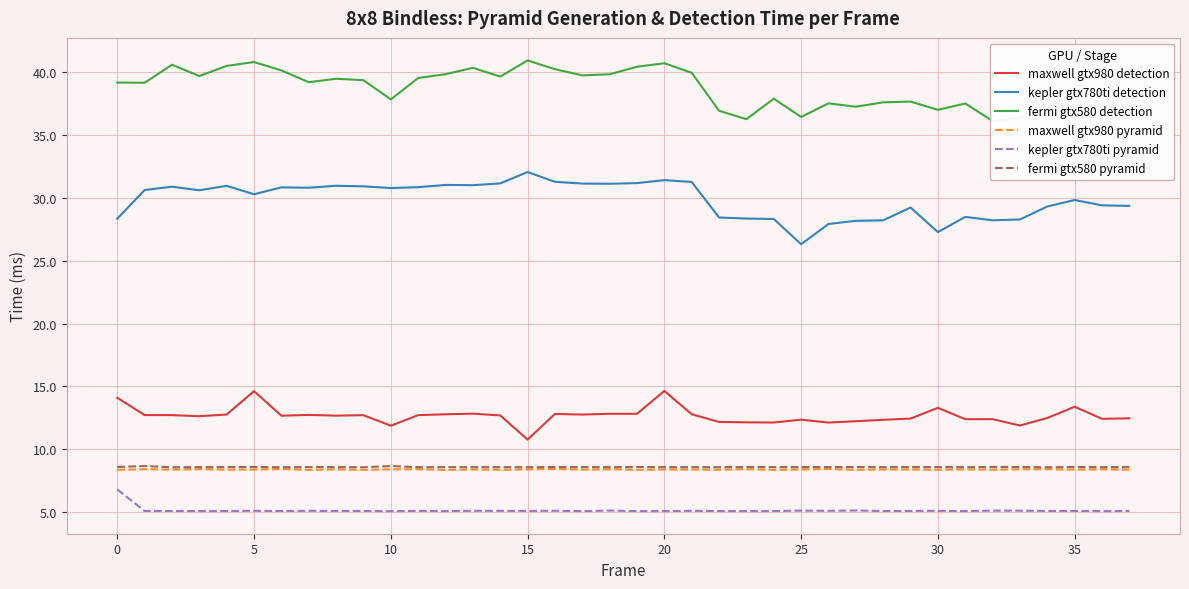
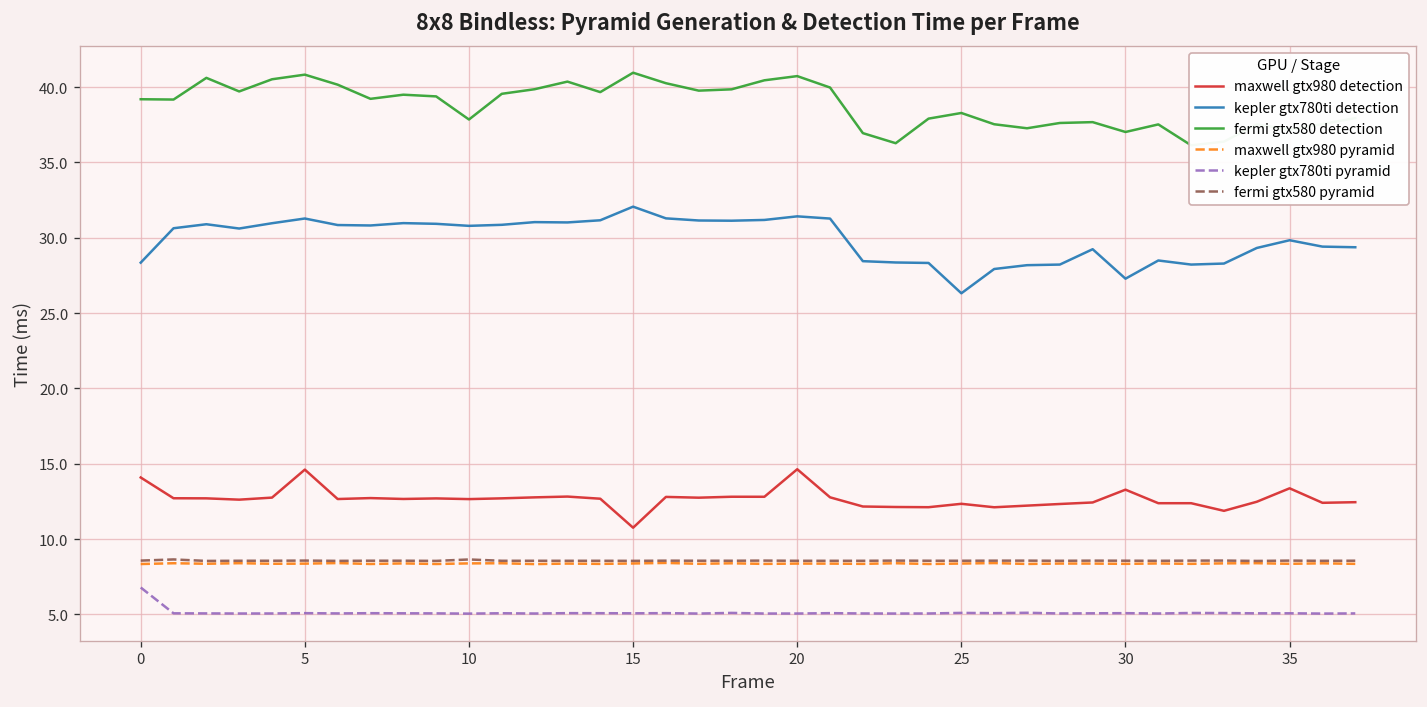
  {
    "maxwell gtx980 detection": {
      "0": 14.1,
      "5": 14.6,
-     "10": 11.9,
+     "10": 12.7,
      "15": 10.8,
      "20": 14.6,
      "25": 12.3,
      "30": 13.3,
      "35": 13.4
    },
    "kepler gtx780ti detection": {
      "0": 28.3,
-     "5": 30.3,
+     "5": 31.3,
      "10": 30.8,
      "15": 32.1,
      "20": 31.4,
      "25": 26.3,
      "30": 27.3,
      "35": 29.8
    },
    "fermi gtx580 detection": {
      "0": 39.2,
      "5": 40.8,
      "10": 37.8,
      "15": 40.9,
      "20": 40.7,
-     "25": 36.4,
+     "25": 38.3,
      "30": 37.0
    },
    "maxwell gtx980 pyramid": {
      "0": 8.3,
      "10": 8.4,
      "30": 8.4,
      "35": 8.4
    },
    "kepler gtx780ti pyramid": {
      "0": 6.8,
      "5": 5.1,
      "10": 5.1,
      "15": 5.1,
      "20": 5.1,
      "25": 5.1,
      "30": 5.1,
      "35": 5.1
    },
    "fermi gtx580 pyramid": {
      "0": 8.6,
      "10": 8.6,
      "30": 8.6,
      "35": 8.6
    }
  }
